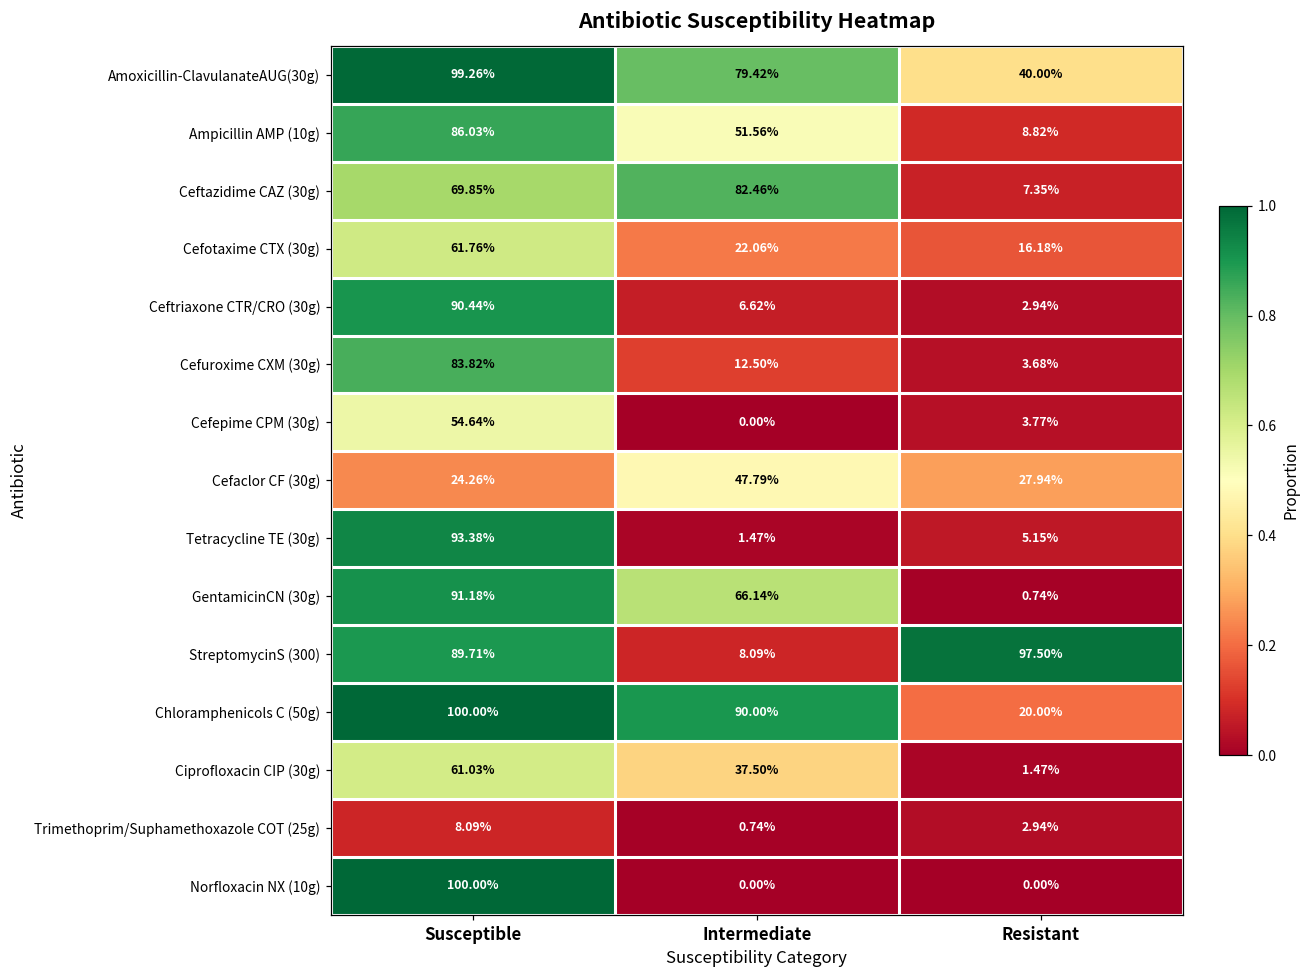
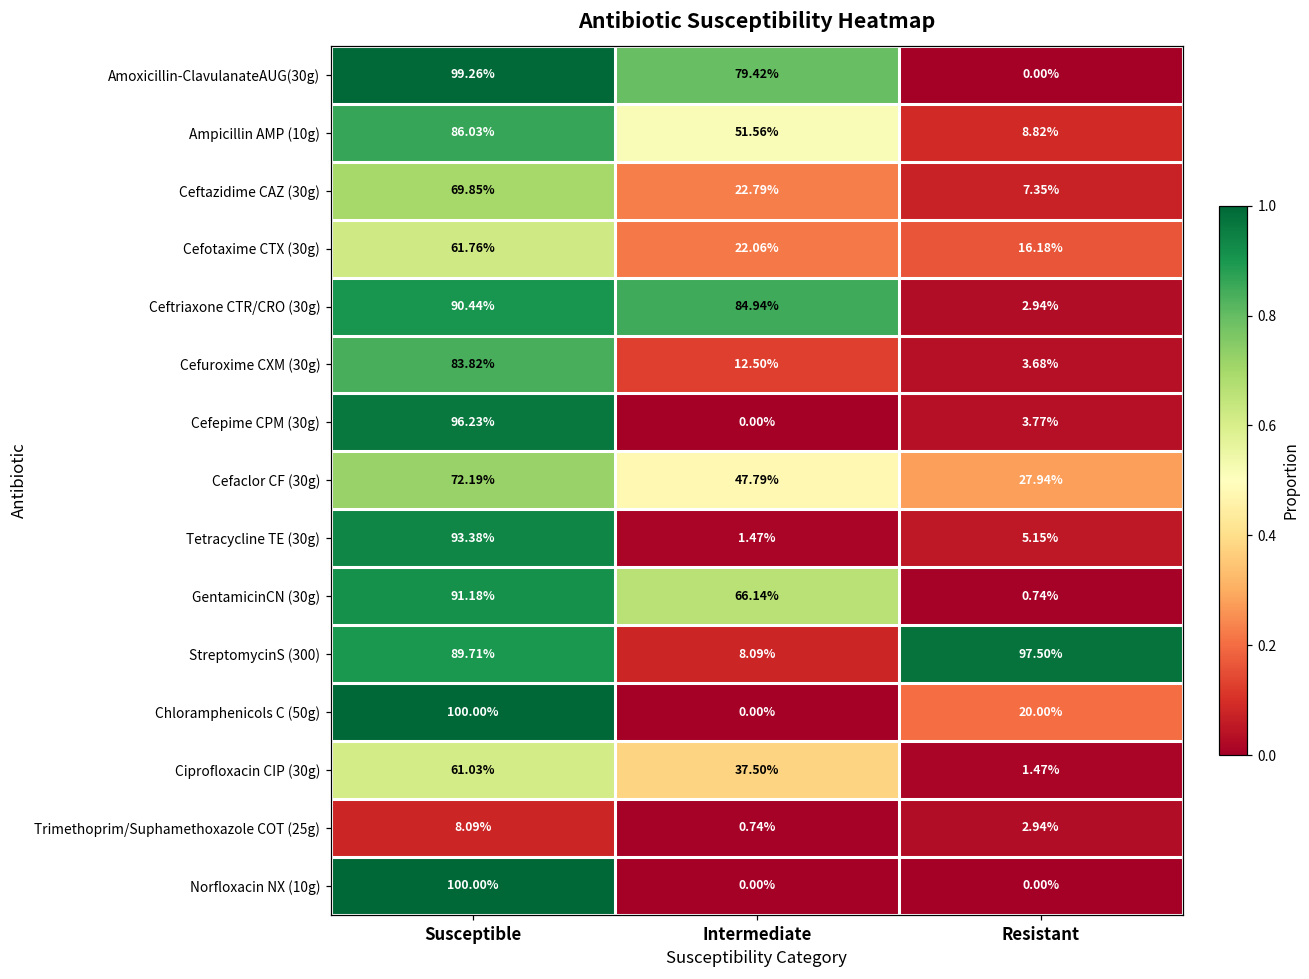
  {
    "Amoxicillin-ClavulanateAUG(30g)": {
      "Susceptible": "99.26%",
      "Intermediate": "79.42%",
-     "Resistant": "40.00%"
+     "Resistant": "0.00%"
    },
    "Ampicillin AMP (10g)": {
      "Susceptible": "86.03%",
      "Intermediate": "51.56%",
      "Resistant": "8.82%"
    },
    "Ceftazidime CAZ (30g)": {
      "Susceptible": "69.85%",
-     "Intermediate": "82.46%",
+     "Intermediate": "22.79%",
      "Resistant": "7.35%"
    },
    "Cefotaxime CTX (30g)": {
      "Susceptible": "61.76%",
      "Intermediate": "22.06%",
      "Resistant": "16.18%"
    },
    "Ceftriaxone CTR/CRO (30g)": {
      "Susceptible": "90.44%",
-     "Intermediate": "6.62%",
+     "Intermediate": "84.94%",
      "Resistant": "2.94%"
    },
    "Cefuroxime CXM (30g)": {
      "Susceptible": "83.82%",
      "Intermediate": "12.50%",
      "Resistant": "3.68%"
    },
    "Cefepime CPM (30g)": {
-     "Susceptible": "54.64%",
+     "Susceptible": "96.23%",
      "Intermediate": "0.00%",
      "Resistant": "3.77%"
    },
    "Cefaclor CF (30g)": {
-     "Susceptible": "24.26%",
+     "Susceptible": "72.19%",
      "Intermediate": "47.79%",
      "Resistant": "27.94%"
    },
    "Tetracycline TE (30g)": {
      "Susceptible": "93.38%",
      "Intermediate": "1.47%",
      "Resistant": "5.15%"
    },
    "GentamicinCN (30g)": {
      "Susceptible": "91.18%",
      "Intermediate": "66.14%",
      "Resistant": "0.74%"
    },
    "StreptomycinS (300)": {
      "Susceptible": "89.71%",
      "Intermediate": "8.09%",
      "Resistant": "97.50%"
    },
    "Chloramphenicols C (50g)": {
      "Susceptible": "100.00%",
-     "Intermediate": "90.00%",
+     "Intermediate": "0.00%",
      "Resistant": "20.00%"
    },
    "Ciprofloxacin CIP (30g)": {
      "Susceptible": "61.03%",
      "Intermediate": "37.50%",
      "Resistant": "1.47%"
    },
    "Trimethoprim/Suphamethoxazole COT (25g)": {
      "Susceptible": "8.09%",
      "Intermediate": "0.74%",
      "Resistant": "2.94%"
    },
    "Norfloxacin NX (10g)": {
      "Susceptible": "100.00%",
      "Intermediate": "0.00%",
      "Resistant": "0.00%"
    }
  }
